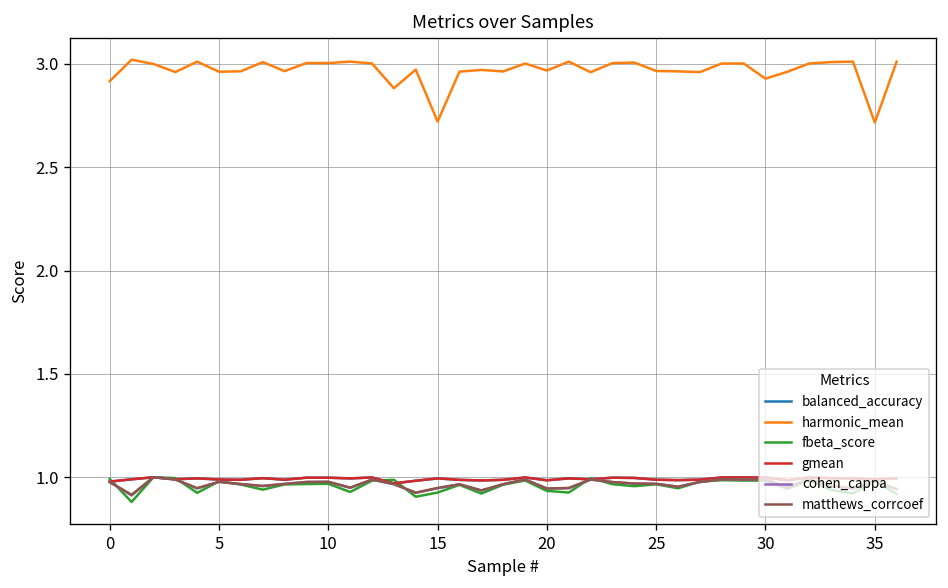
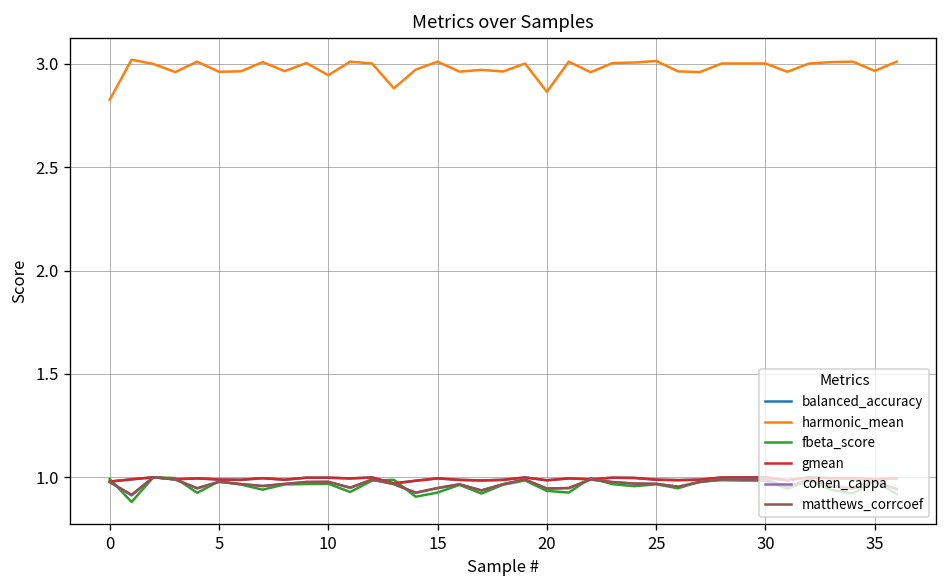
  {
    "gmean": {
      "10": 1.00,
      "15": 0.99,
      "20": 0.99,
      "25": 0.99
    },
    "harmonic_mean": {
-     "0": 2.92,
+     "0": 2.83,
      "5": 2.96,
-     "10": 3.00,
-     "15": 2.72,
-     "20": 2.97,
-     "25": 2.97,
-     "30": 2.93,
-     "35": 2.72
+     "10": 2.95,
+     "15": 3.01,
+     "20": 2.87,
+     "25": 3.01,
+     "30": 3.00,
+     "35": 2.97
    },
    "fbeta_score": {
      "15": 0.93
    }
  }
